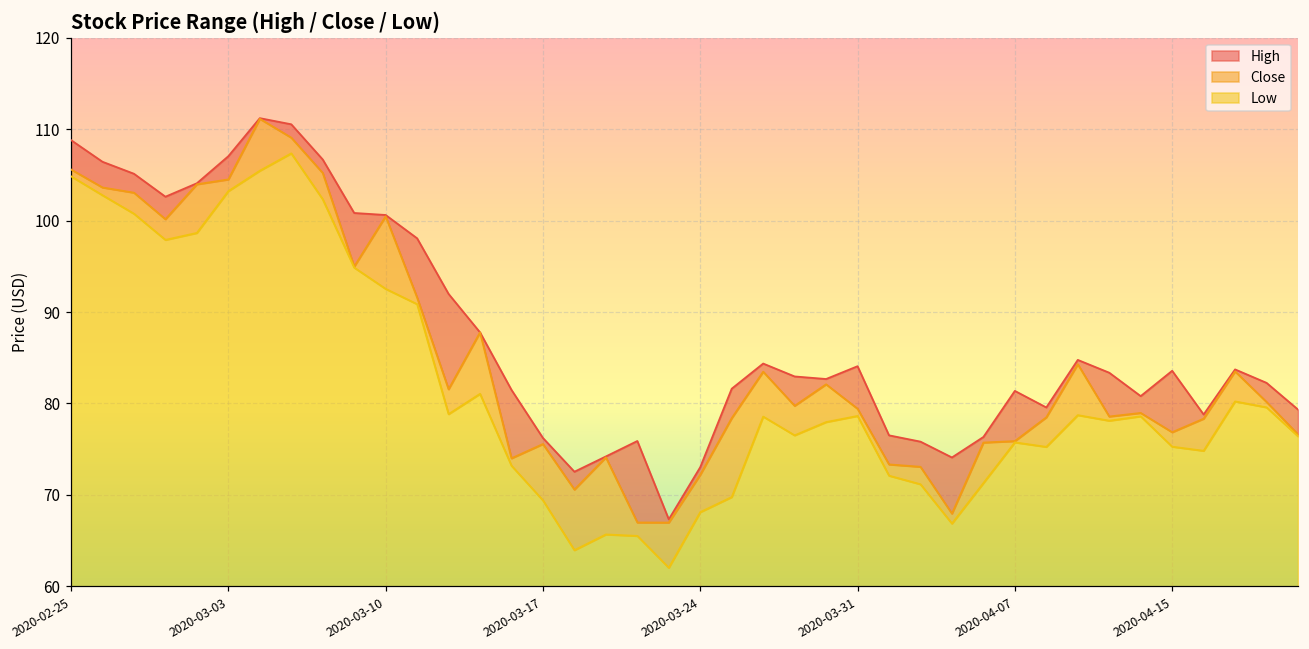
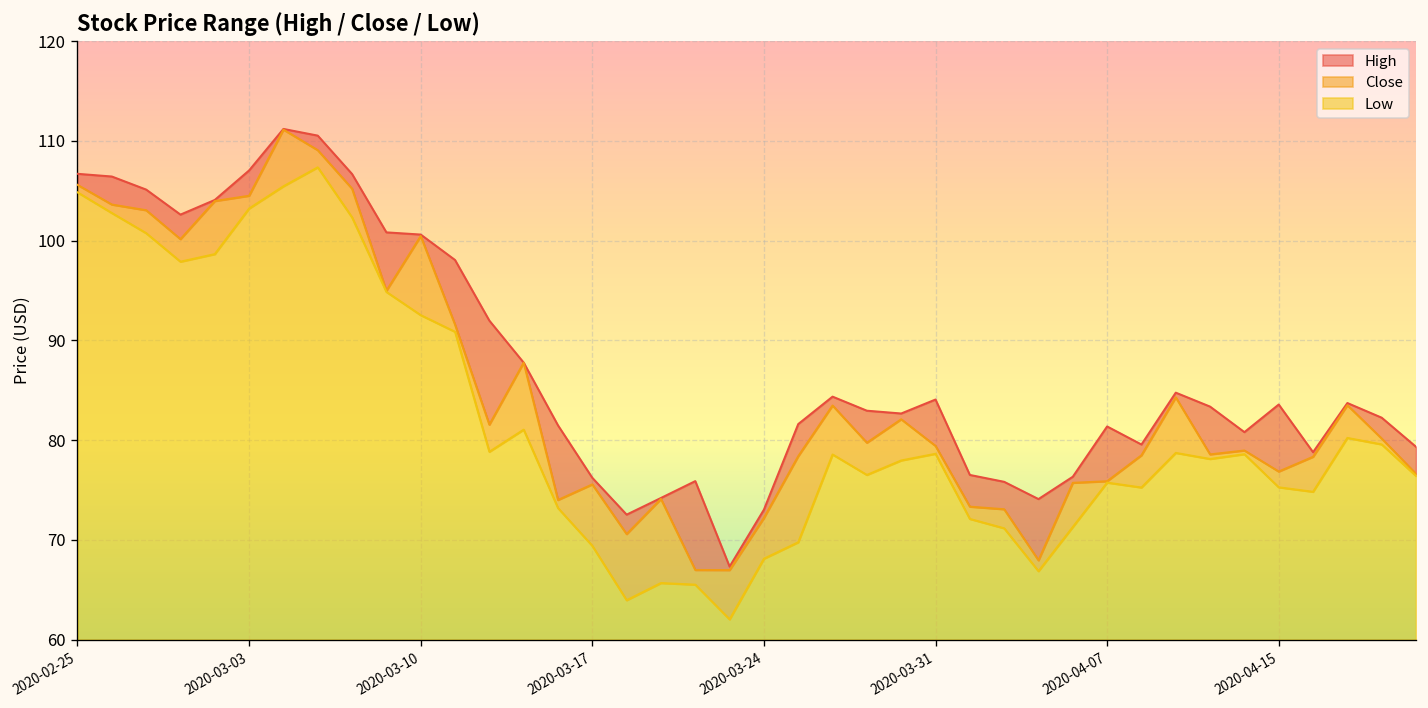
  {
    "High": {
-     "2020-02-25": 109,
+     "2020-02-25": 107,
      "2020-03-03": 107,
      "2020-03-17": 76,
      "2020-03-24": 73,
      "2020-03-31": 84,
      "2020-04-07": 81,
      "2020-04-15": 84
    }
  }
